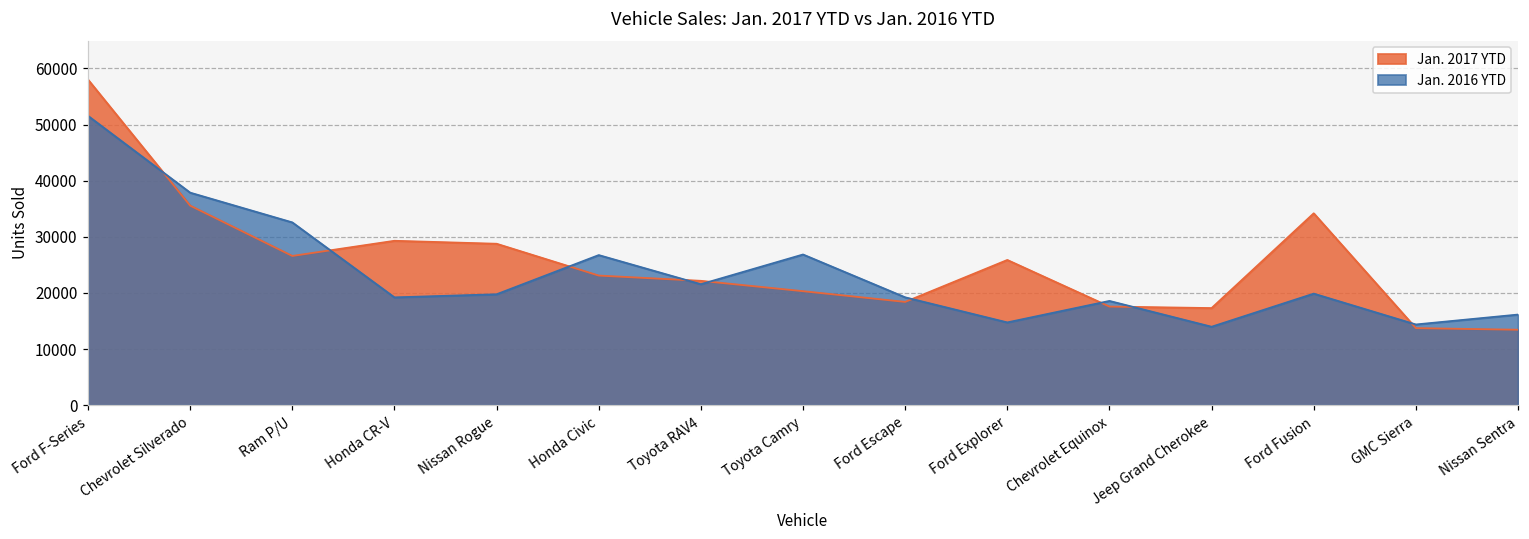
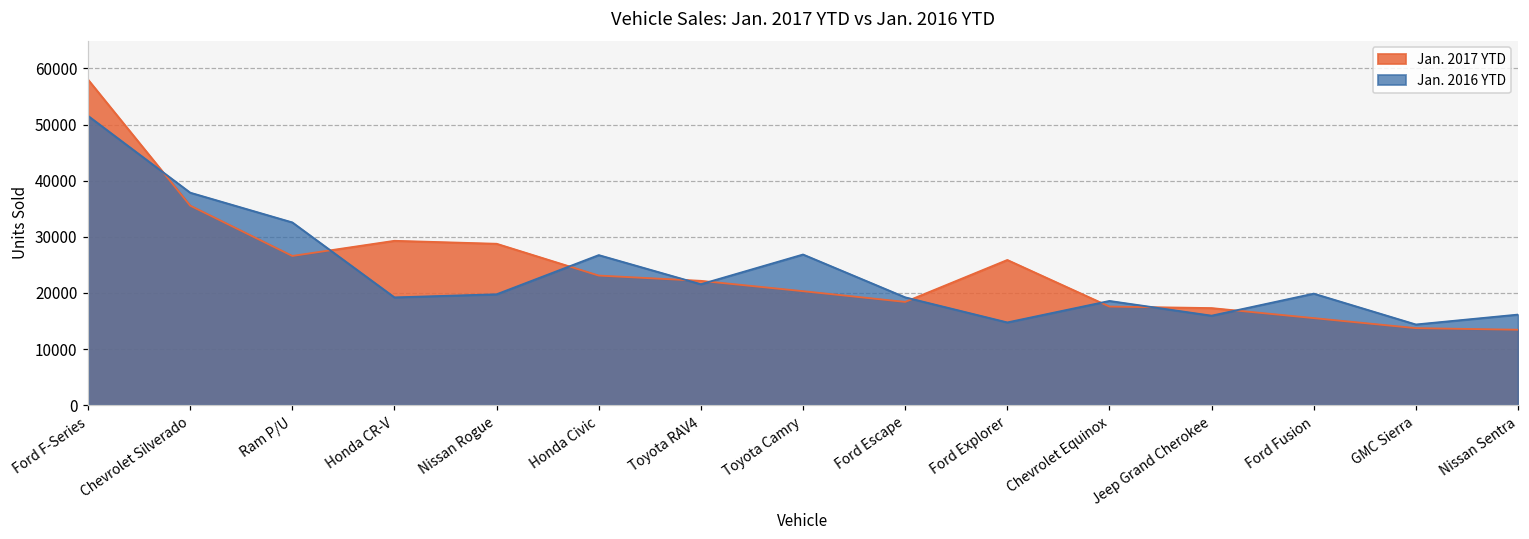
  {
    "Jan. 2017 YTD": {
      "Ford F-Series": 58000,
      "Chevrolet Silverado": 36000,
      "Ram P/U": 27000,
      "Honda CR-V": 29000,
      "Nissan Rogue": 29000,
      "Honda Civic": 23000,
      "Toyota RAV4": 22000,
      "Toyota Camry": 20000,
      "Ford Escape": 18000,
      "Ford Explorer": 26000,
      "Chevrolet Equinox": 18000,
      "Jeep Grand Cherokee": 17000,
-     "Ford Fusion": 34000,
+     "Ford Fusion": 16000,
      "GMC Sierra": 14000,
      "Nissan Sentra": 13000
    },
    "Jan. 2016 YTD": {
      "Ford F-Series": 52000,
      "Chevrolet Silverado": 38000,
      "Ram P/U": 33000,
      "Honda CR-V": 19000,
      "Nissan Rogue": 20000,
      "Honda Civic": 27000,
      "Toyota RAV4": 22000,
      "Toyota Camry": 27000,
      "Ford Escape": 19000,
      "Ford Explorer": 15000,
      "Chevrolet Equinox": 19000,
-     "Jeep Grand Cherokee": 14000,
+     "Jeep Grand Cherokee": 16000,
      "Ford Fusion": 20000,
      "GMC Sierra": 14000,
      "Nissan Sentra": 16000
    }
  }
